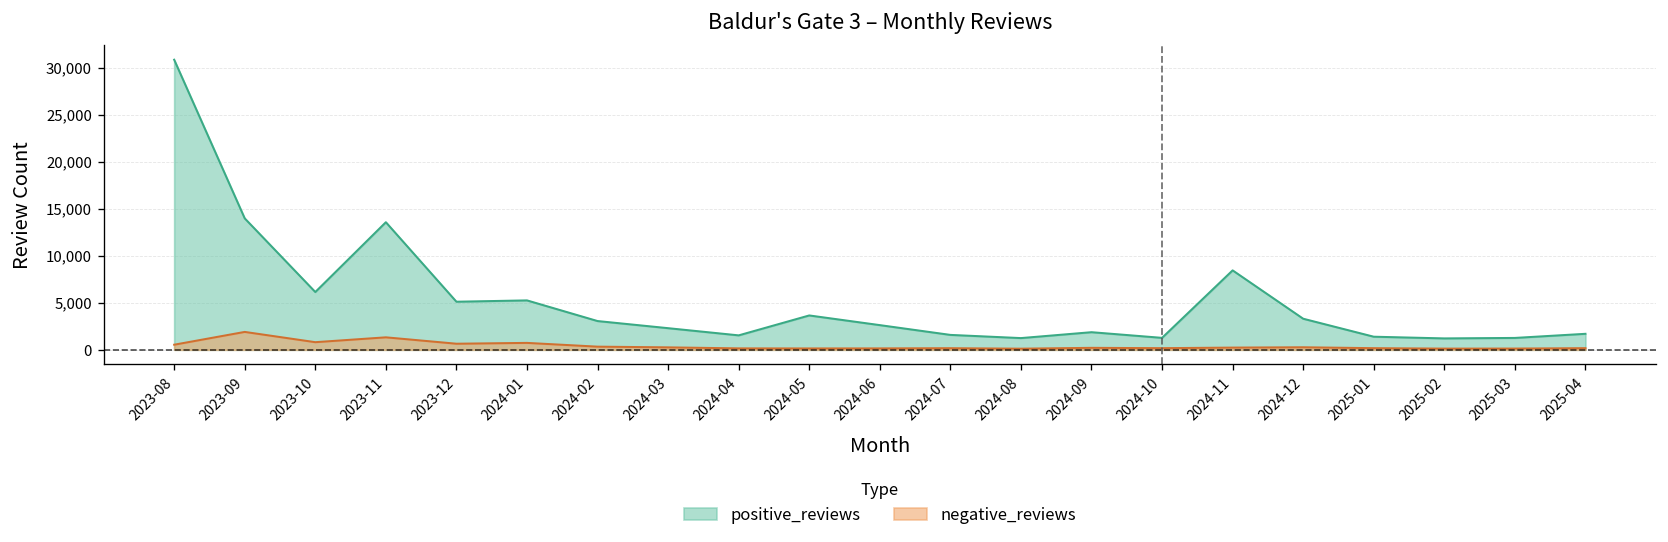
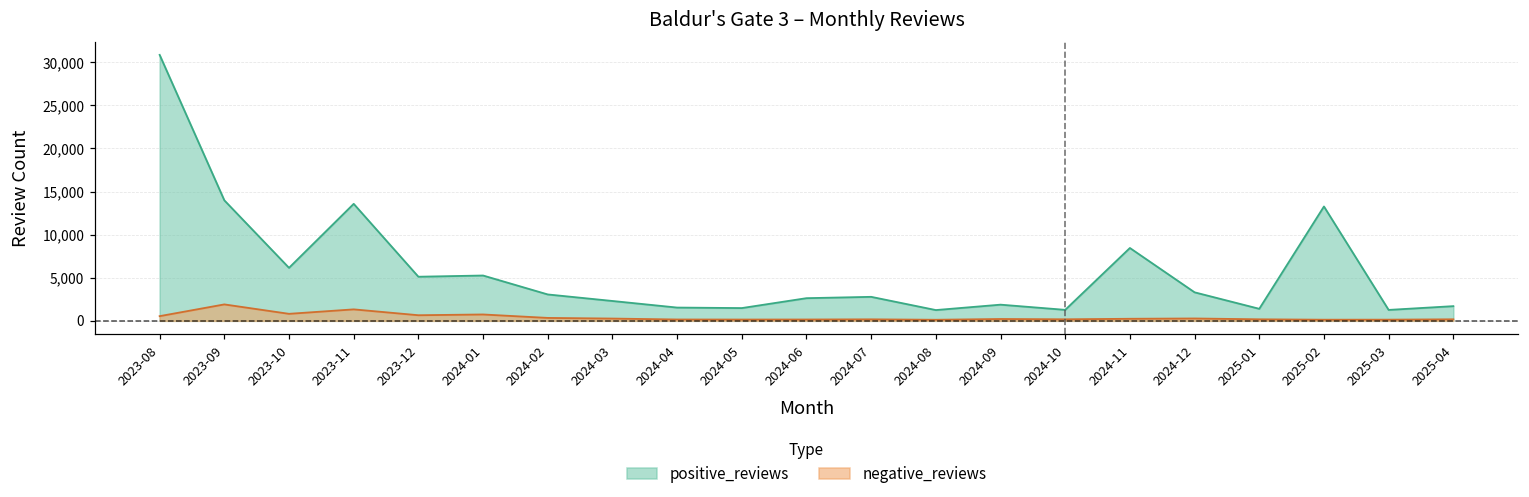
  {
    "positive_reviews": {
      "2023-08": "31,000",
      "2023-09": "14,000",
      "2023-10": "6,000",
      "2023-11": "14,000",
      "2023-12": "5,000",
      "2024-01": "5,000",
      "2024-02": "3,000",
      "2024-03": "2,000",
      "2024-04": "2,000",
-     "2024-05": "4,000",
+     "2024-05": "1,000",
      "2024-06": "3,000",
-     "2024-07": "2,000",
+     "2024-07": "3,000",
      "2024-08": "1,000",
      "2024-09": "2,000",
      "2024-10": "1,000",
      "2024-11": "8,000",
      "2024-12": "3,000",
      "2025-01": "1,000",
-     "2025-02": "1,000",
+     "2025-02": "13,000",
      "2025-03": "1,000",
      "2025-04": "2,000"
    },
    "negative_reviews": {
      "2023-08": "1,000",
      "2023-09": "2,000",
      "2023-10": "1,000",
      "2023-11": "1,000",
      "2023-12": "1,000",
      "2024-01": "1,000",
      "2024-02": "0",
      "2024-03": "0",
      "2024-04": "0",
      "2024-05": "0",
      "2024-06": "0",
      "2024-07": "0",
      "2024-08": "0",
      "2024-09": "0",
      "2024-10": "0",
      "2024-11": "0",
      "2024-12": "0",
      "2025-01": "0",
      "2025-02": "0",
      "2025-03": "0",
      "2025-04": "0"
    }
  }
